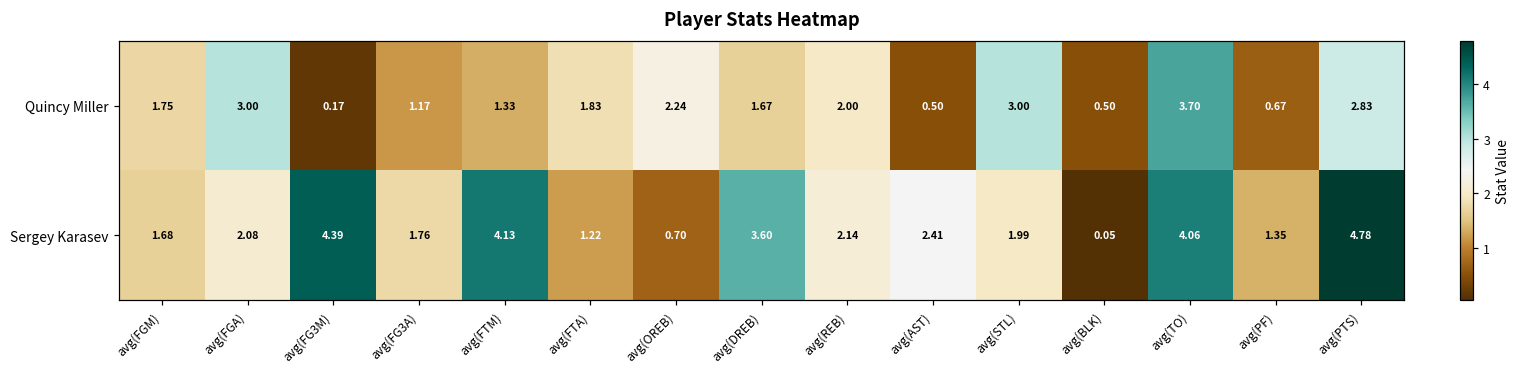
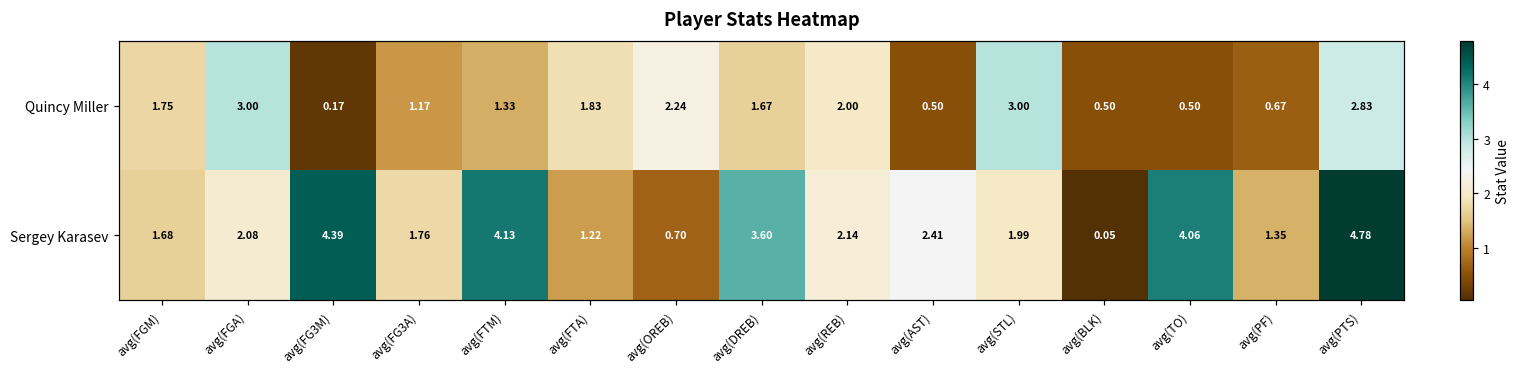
  {
    "Quincy Miller": {
      "avg(FGM)": 1.75,
      "avg(FGA)": 3.00,
      "avg(FG3M)": 0.17,
      "avg(FG3A)": 1.17,
      "avg(FTM)": 1.33,
      "avg(FTA)": 1.83,
      "avg(OREB)": 2.24,
      "avg(DREB)": 1.67,
      "avg(REB)": 2.00,
      "avg(AST)": 0.50,
      "avg(STL)": 3.00,
      "avg(BLK)": 0.50,
-     "avg(TO)": 3.70,
+     "avg(TO)": 0.50,
      "avg(PF)": 0.67,
      "avg(PTS)": 2.83
    },
    "Sergey Karasev": {
      "avg(FGM)": 1.68,
      "avg(FGA)": 2.08,
      "avg(FG3M)": 4.39,
      "avg(FG3A)": 1.76,
      "avg(FTM)": 4.13,
      "avg(FTA)": 1.22,
      "avg(OREB)": 0.70,
      "avg(DREB)": 3.60,
      "avg(REB)": 2.14,
      "avg(AST)": 2.41,
      "avg(STL)": 1.99,
      "avg(BLK)": 0.05,
      "avg(TO)": 4.06,
      "avg(PF)": 1.35,
      "avg(PTS)": 4.78
    }
  }
